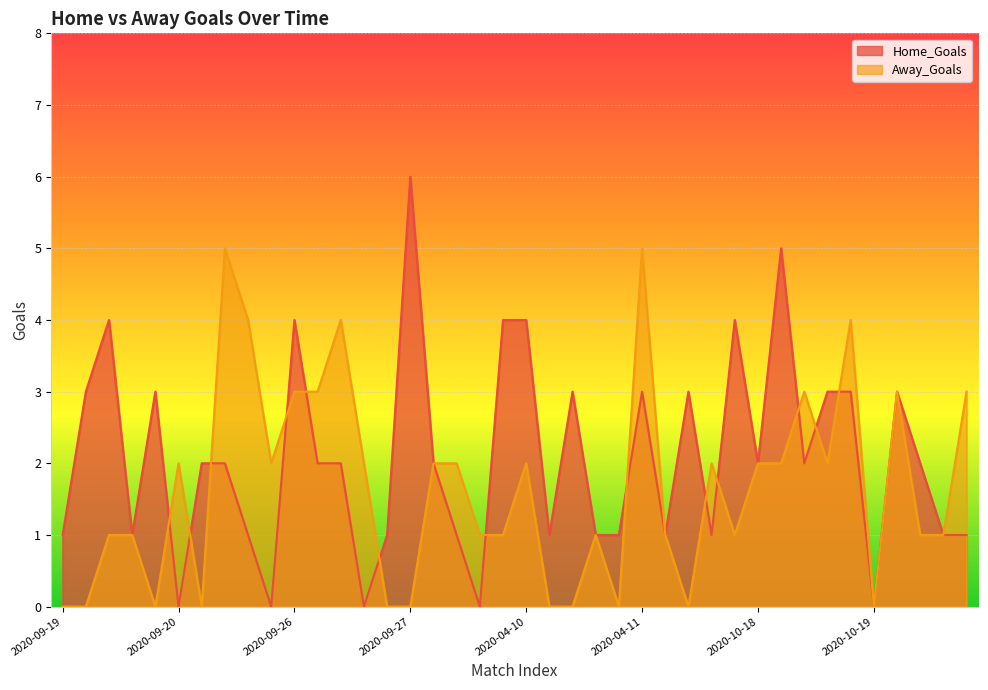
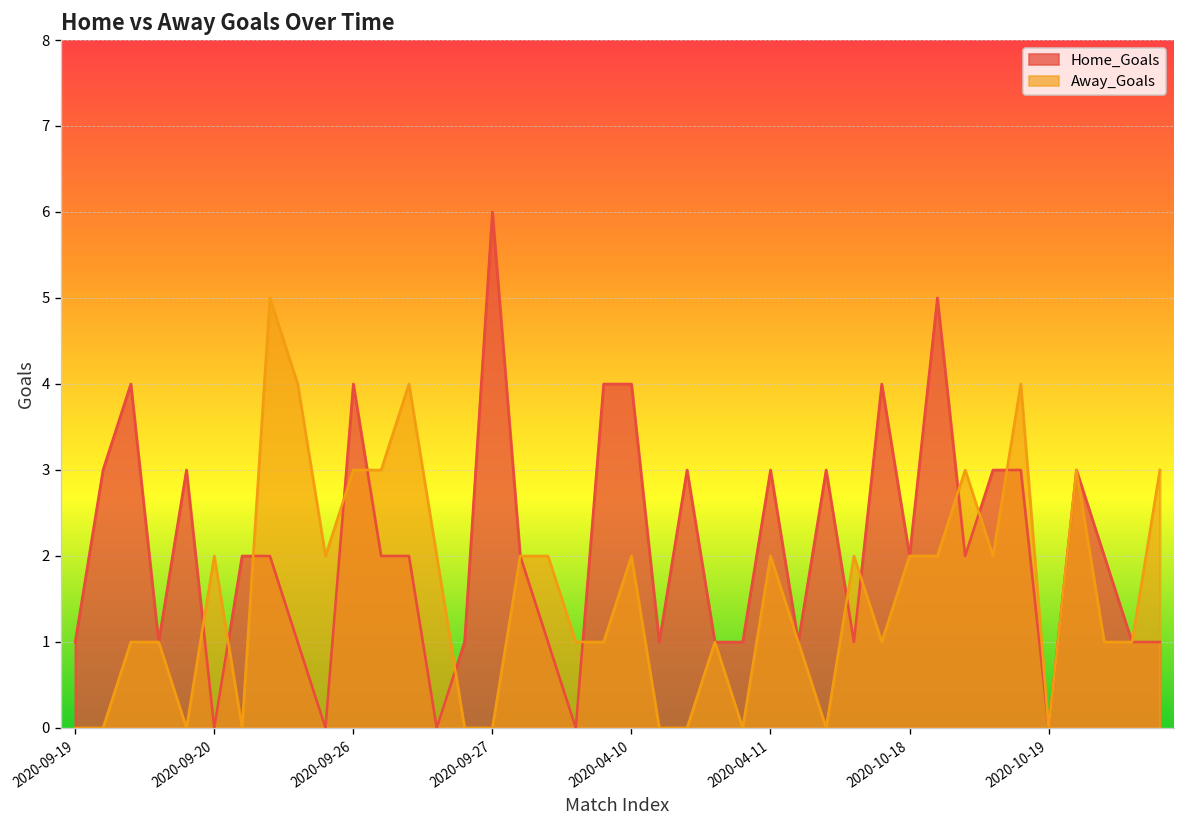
  {
    "Home_Goals": {
      "2020-04-11": 3
    },
    "Away_Goals": {
-     "2020-04-11": 5
+     "2020-04-11": 2
    }
  }
